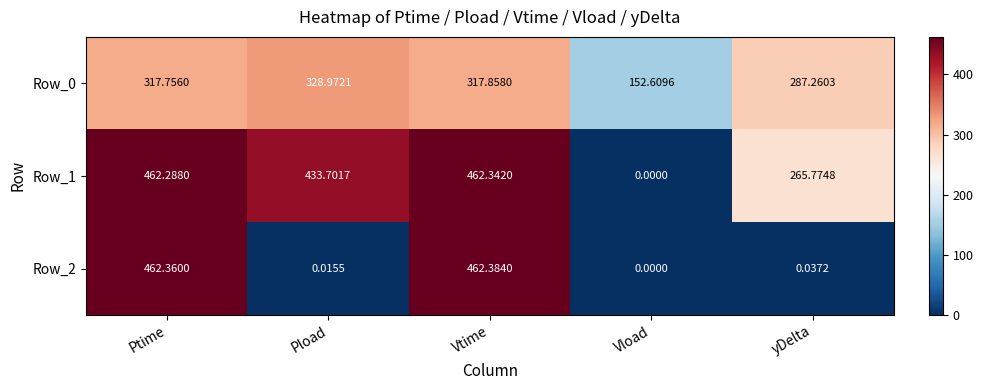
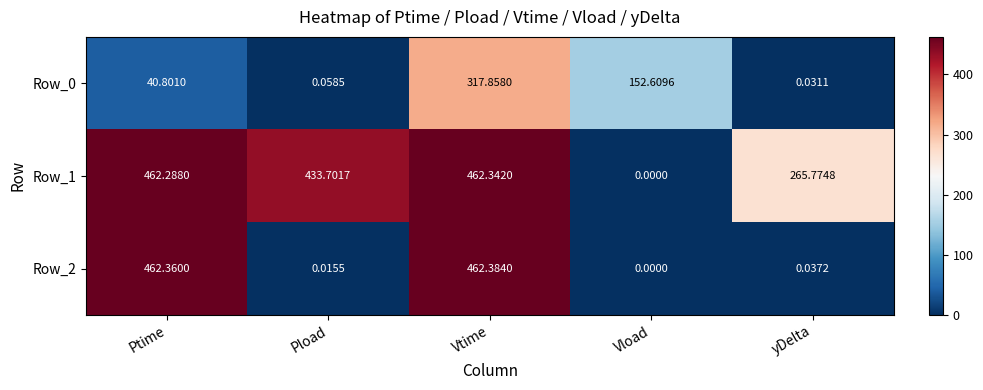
  {
    "Row_0": {
-     "Ptime": 317.7560,
-     "Pload": 328.9721,
+     "Ptime": 40.8010,
+     "Pload": 0.0585,
      "Vtime": 317.8580,
      "Vload": 152.6096,
-     "yDelta": 287.2603
+     "yDelta": 0.0311
    },
    "Row_1": {
      "Ptime": 462.2880,
      "Pload": 433.7017,
      "Vtime": 462.3420,
      "Vload": 0.0000,
      "yDelta": 265.7748
    },
    "Row_2": {
      "Ptime": 462.3600,
      "Pload": 0.0155,
      "Vtime": 462.3840,
      "Vload": 0.0000,
      "yDelta": 0.0372
    }
  }
